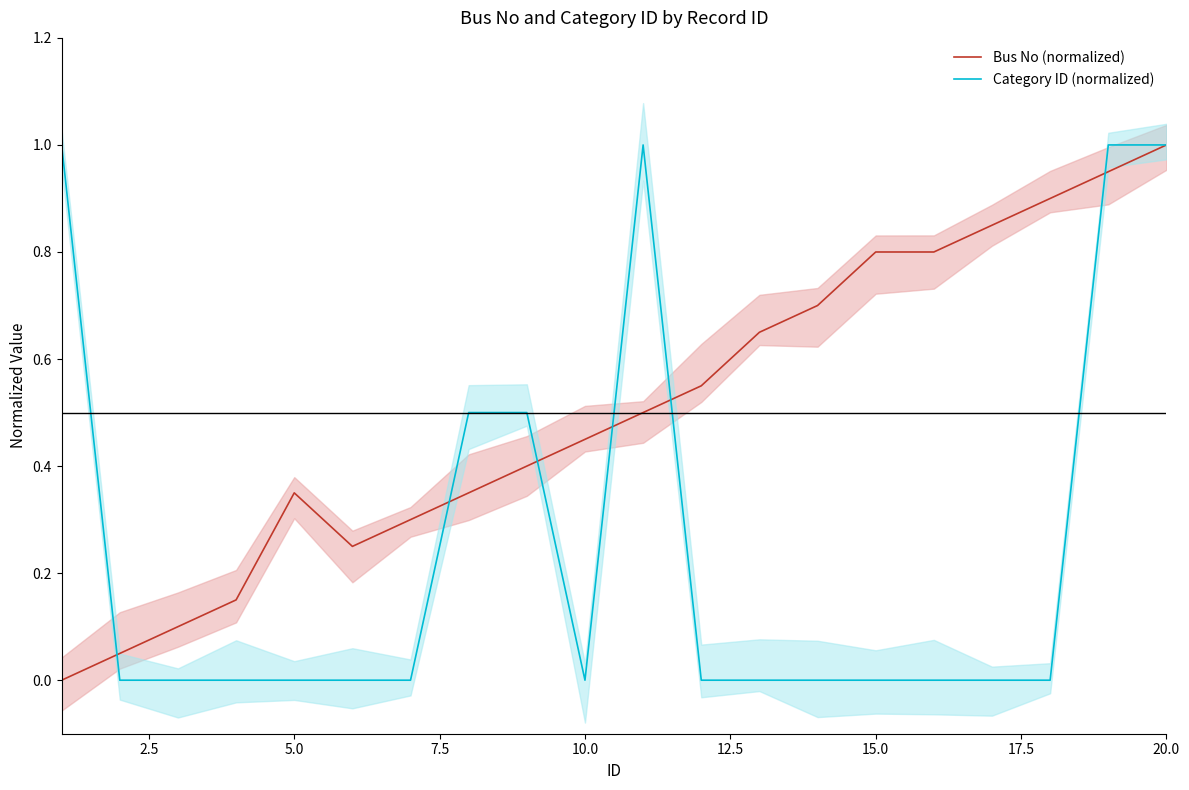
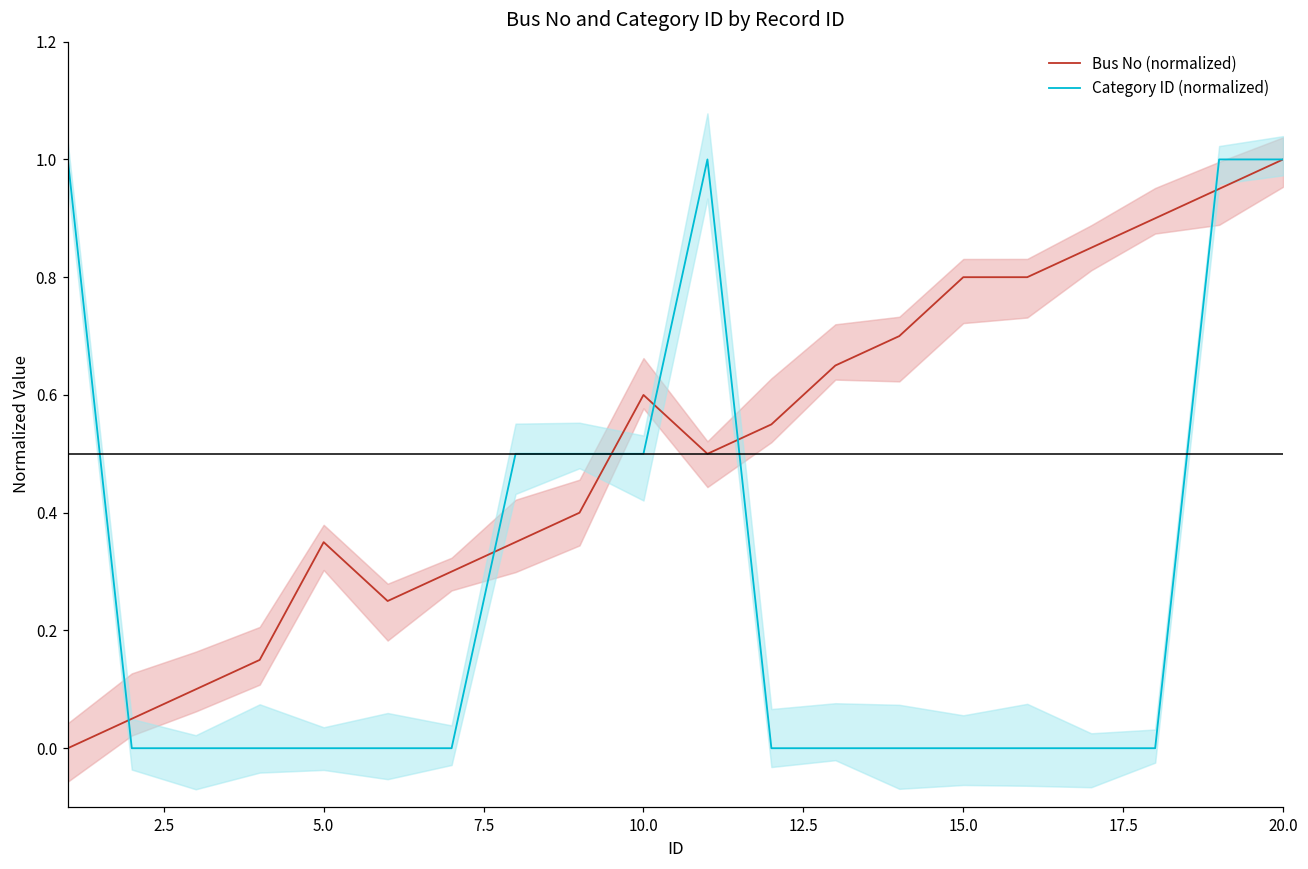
  {
    "Bus No (normalized)": {
      "5.0": 0.35,
-     "10.0": 0.45,
+     "10.0": 0.60,
      "15.0": 0.80
    },
    "Category ID (normalized)": {
      "5.0": 0.00,
-     "10.0": 0.00,
+     "10.0": 0.50,
      "15.0": 0.00
    }
  }
